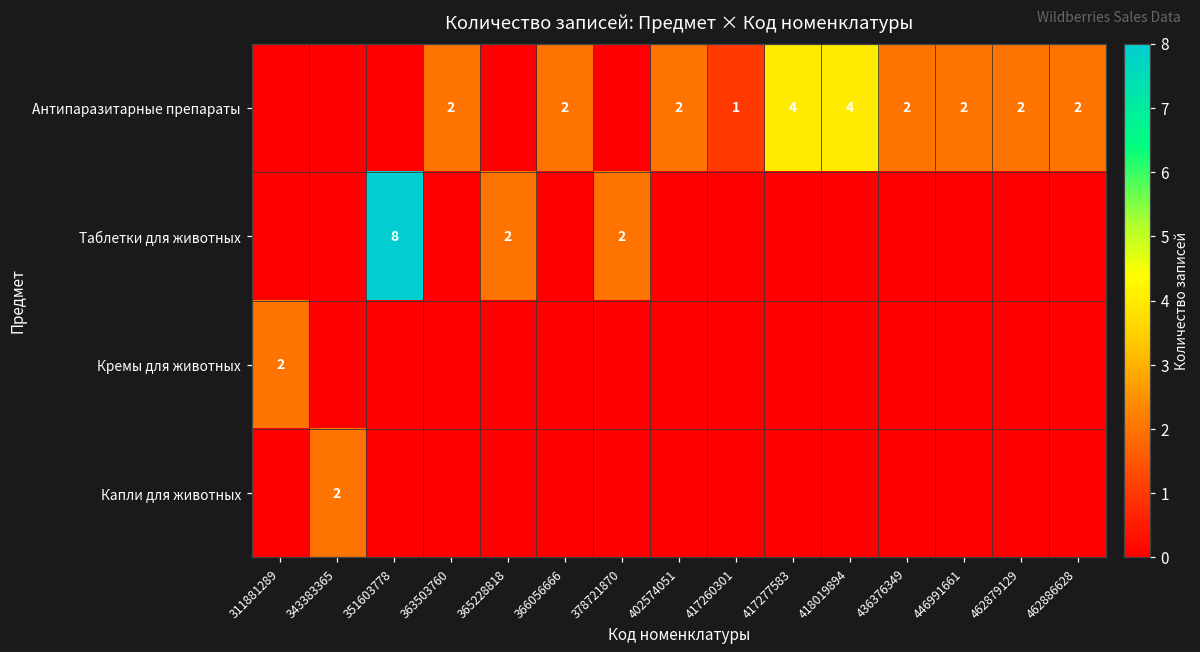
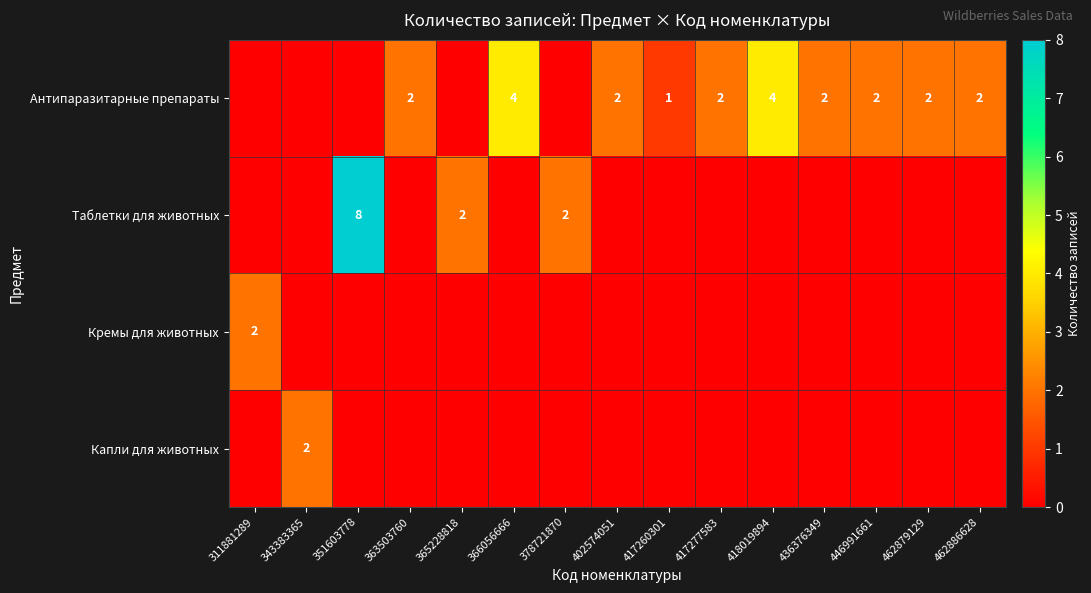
  {
    "Антипаразитарные препараты": {
      "363503760": 2,
-     "366056666": 2,
+     "366056666": 4,
      "402574051": 2,
      "417260301": 1,
-     "417277583": 4,
+     "417277583": 2,
      "418019894": 4,
      "436376349": 2,
      "446991661": 2,
      "462879129": 2,
      "462886628": 2
    },
    "Таблетки для животных": {
      "351603778": 8,
      "365228818": 2,
      "378721870": 2
    },
    "Кремы для животных": {
      "311881289": 2
    },
    "Капли для животных": {
      "343383365": 2
    }
  }
